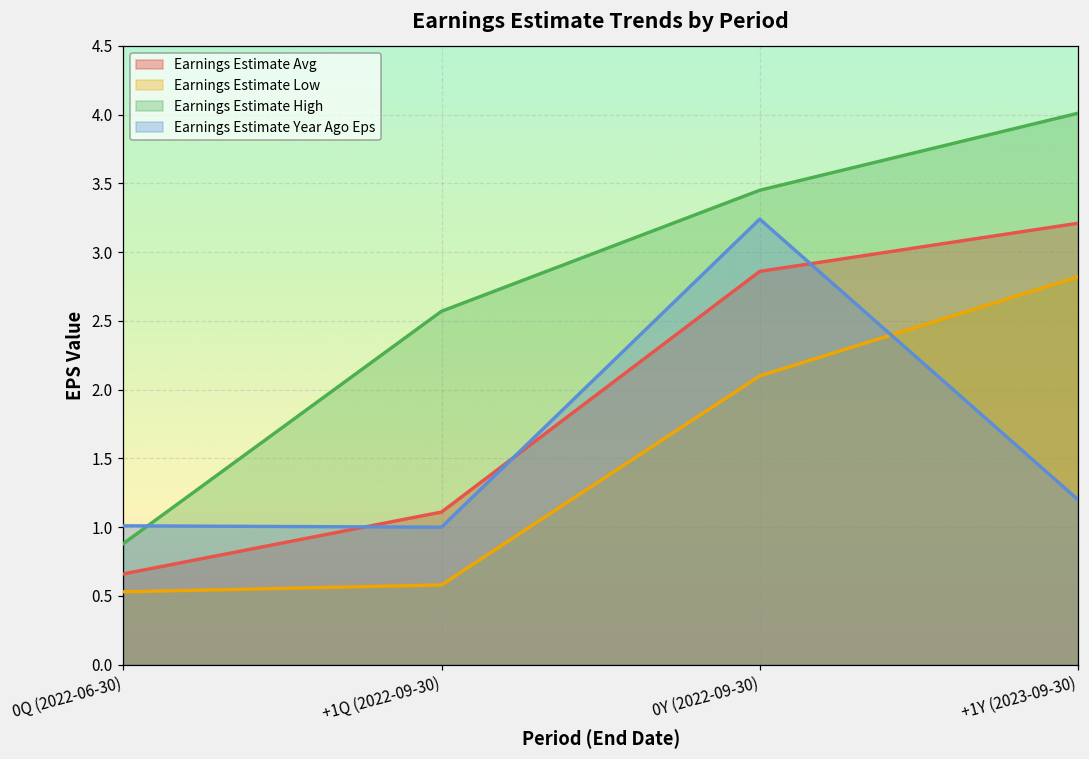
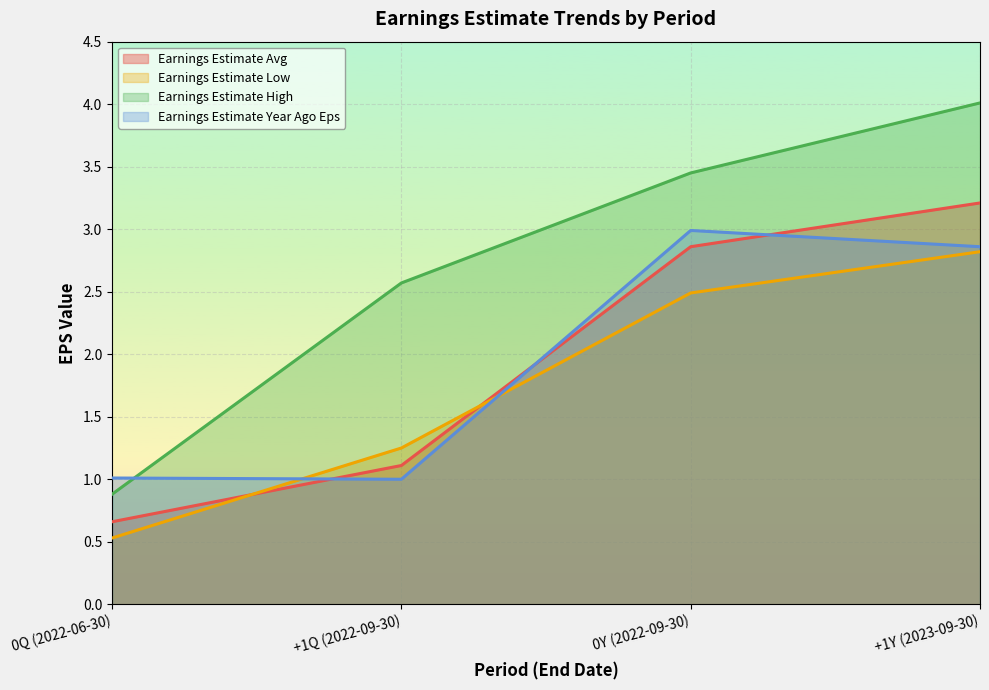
  {
    "Earnings Estimate Avg": {
      "0Q (2022-06-30)": 0.66,
      "+1Q (2022-09-30)": 1.11,
      "0Y (2022-09-30)": 2.86,
      "+1Y (2023-09-30)": 3.21
    },
    "Earnings Estimate Low": {
      "0Q (2022-06-30)": 0.53,
-     "+1Q (2022-09-30)": 0.58,
-     "0Y (2022-09-30)": 2.10,
+     "+1Q (2022-09-30)": 1.25,
+     "0Y (2022-09-30)": 2.49,
      "+1Y (2023-09-30)": 2.82
    },
    "Earnings Estimate High": {
      "0Q (2022-06-30)": 0.88,
      "+1Q (2022-09-30)": 2.57,
      "0Y (2022-09-30)": 3.45,
      "+1Y (2023-09-30)": 4.01
    },
    "Earnings Estimate Year Ago Eps": {
      "0Q (2022-06-30)": 1.01,
      "+1Q (2022-09-30)": 1.00,
-     "0Y (2022-09-30)": 3.24,
-     "+1Y (2023-09-30)": 1.20
+     "0Y (2022-09-30)": 2.99,
+     "+1Y (2023-09-30)": 2.86
    }
  }
